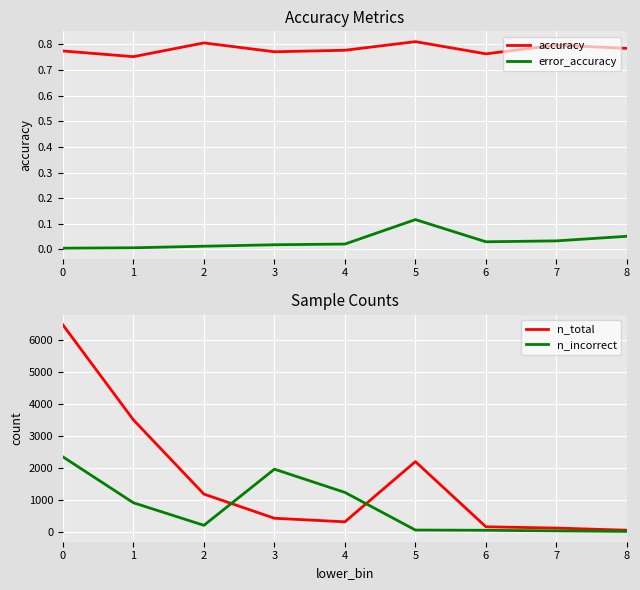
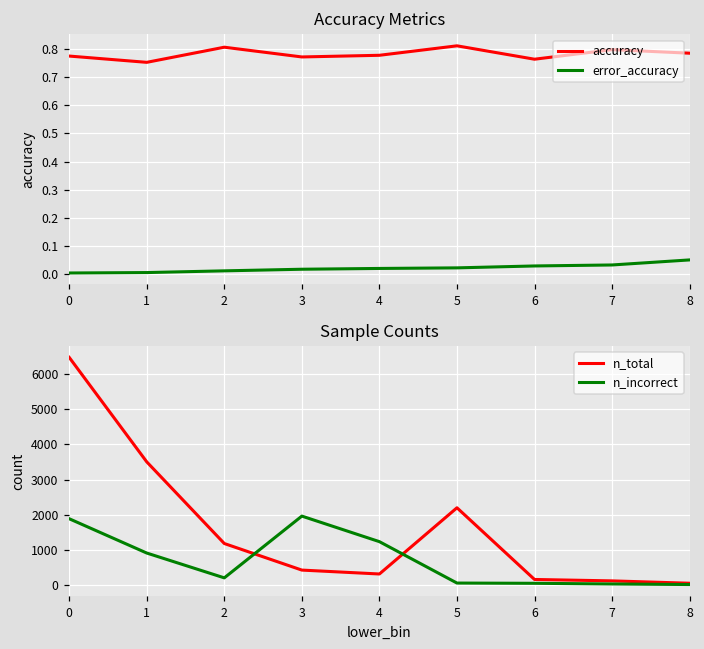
  {
    "Accuracy Metrics": {
      "accuracy": {
        "0": 0.77,
        "1": 0.75,
        "2": 0.81,
        "3": 0.77,
        "4": 0.78,
        "5": 0.81,
        "6": 0.76,
        "8": 0.78
      },
      "error_accuracy": {
        "0": 0.00,
        "1": 0.01,
        "2": 0.01,
        "3": 0.02,
        "4": 0.02,
-       "5": 0.12,
+       "5": 0.02,
        "6": 0.03,
        "7": 0.03,
        "8": 0.05
      }
    },
    "Sample Counts": {
      "n_total": {
        "0": 6500,
        "1": 3500,
        "2": 1200,
        "3": 400,
        "4": 300,
        "5": 2200,
        "6": 200,
        "7": 100
      },
      "n_incorrect": {
-       "0": 2300,
+       "0": 1900,
        "1": 900,
        "2": 200,
        "3": 2000,
        "4": 1200,
        "5": 100,
        "6": 0,
        "7": 0
      }
    }
  }
